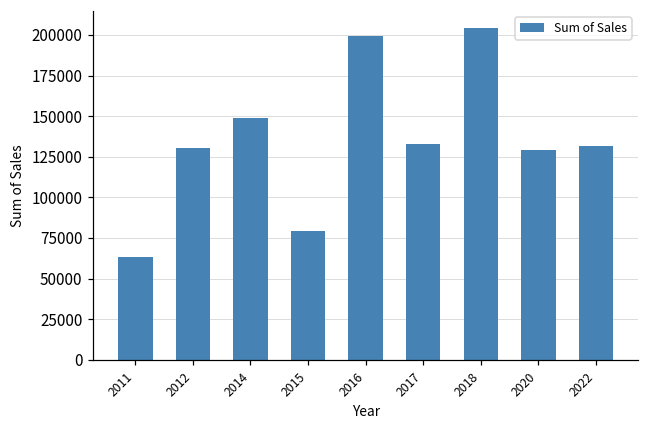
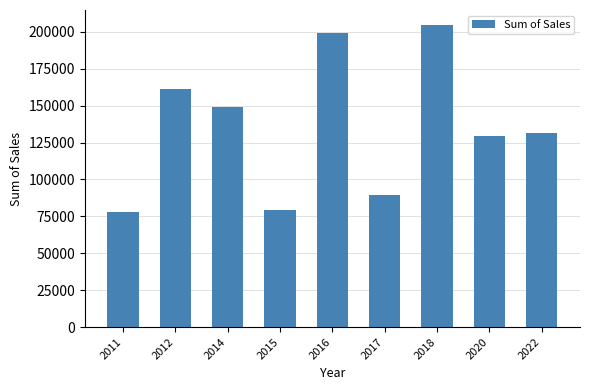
  {
-   "2011": 63000,
-   "2012": 130000,
+   "2011": 78000,
+   "2012": 161000,
    "2014": 149000,
    "2015": 79000,
    "2016": 199000,
-   "2017": 133000,
+   "2017": 90000,
    "2018": 205000,
    "2020": 129000,
    "2022": 131000
  }
